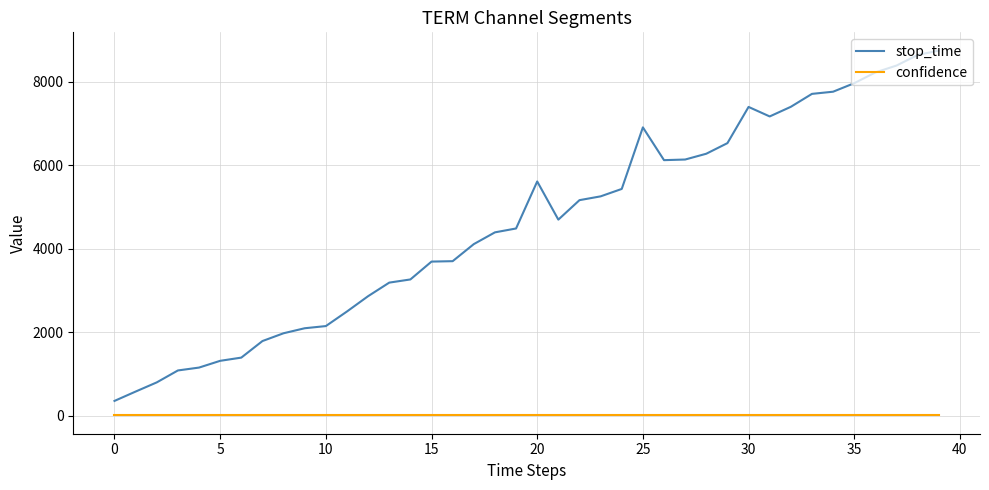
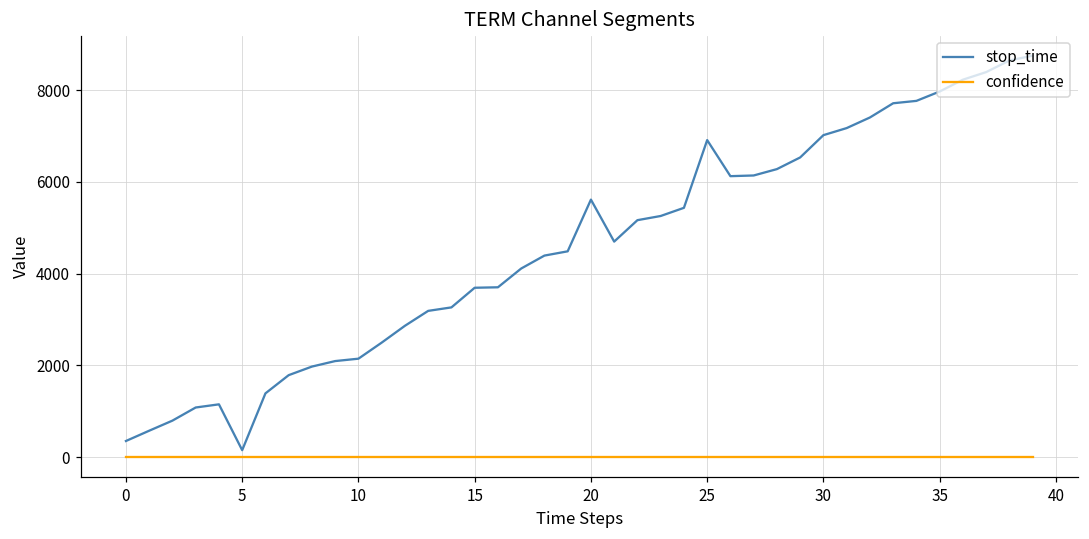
  {
    "stop_time": {
      "0": 400,
-     "5": 1300,
+     "5": 200,
      "10": 2100,
      "15": 3700,
      "20": 5600,
      "25": 6900,
-     "30": 7400
+     "30": 7000
    },
    "confidence": {
      "0": 0,
      "5": 0,
      "10": 0,
      "15": 0,
      "20": 0,
      "25": 0,
      "30": 0,
      "35": 0
    }
  }
